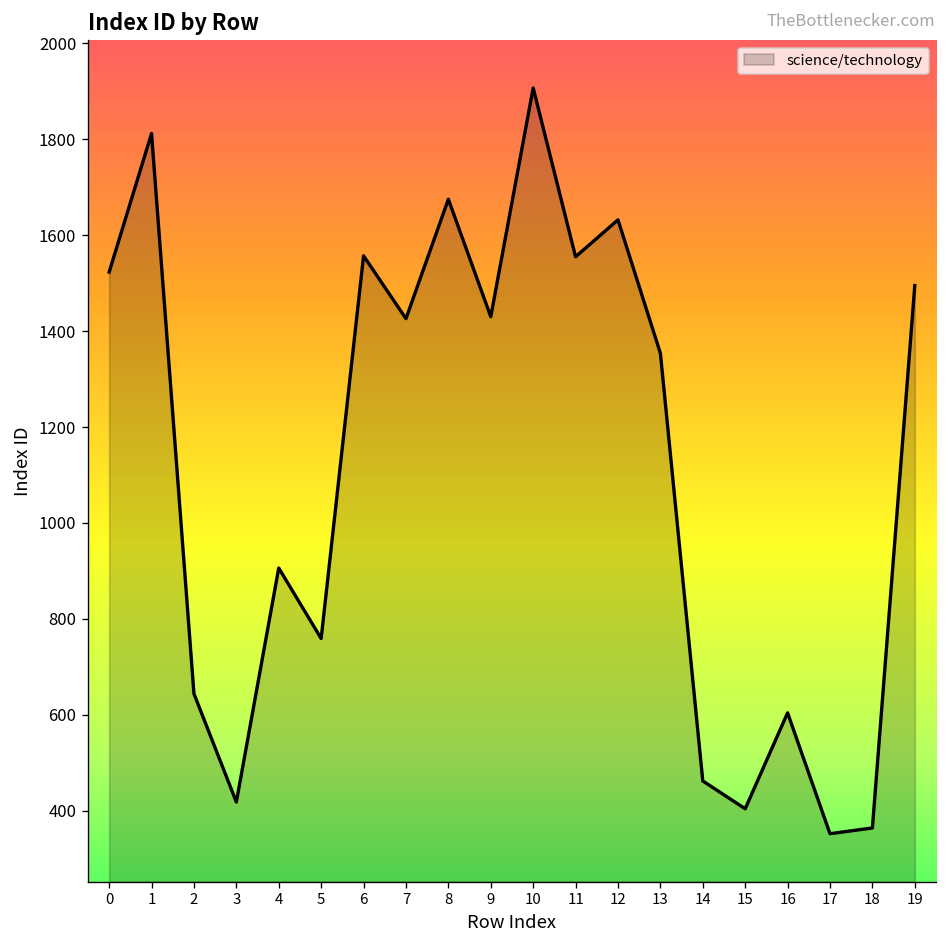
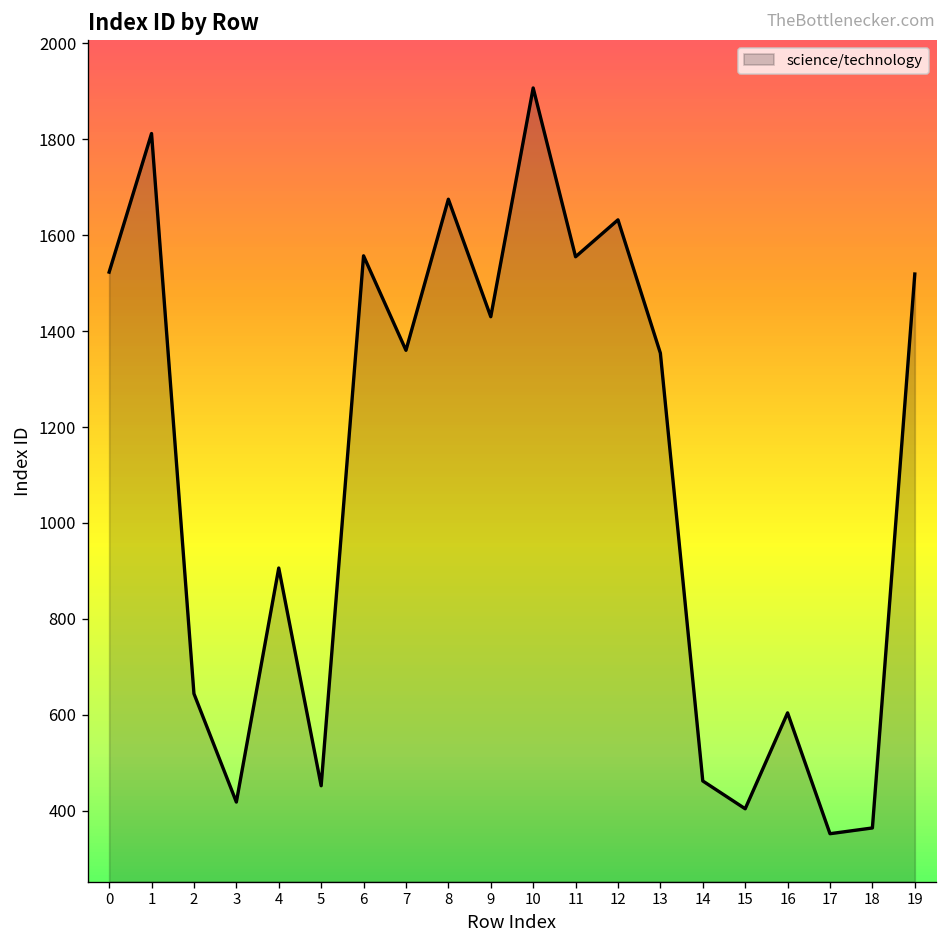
  {
    "0": 1520,
    "1": 1810,
    "2": 640,
    "3": 420,
    "4": 910,
-   "5": 760,
+   "5": 450,
    "6": 1560,
-   "7": 1430,
+   "7": 1360,
    "8": 1680,
    "9": 1430,
    "10": 1910,
    "11": 1560,
    "12": 1630,
    "13": 1350,
    "14": 460,
    "15": 400,
    "16": 600,
    "17": 350,
    "18": 360,
-   "19": 1500
+   "19": 1520
  }
